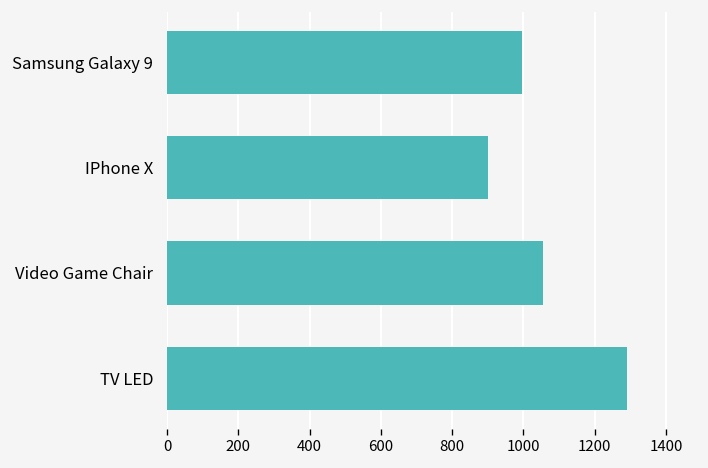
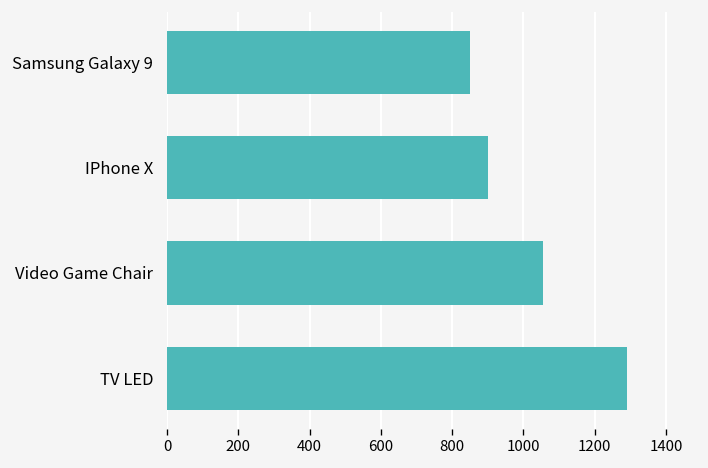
  {
-   "Samsung Galaxy 9": 1000,
+   "Samsung Galaxy 9": 850,
    "IPhone X": 900,
    "Video Game Chair": 1050,
    "TV LED": 1290
  }
